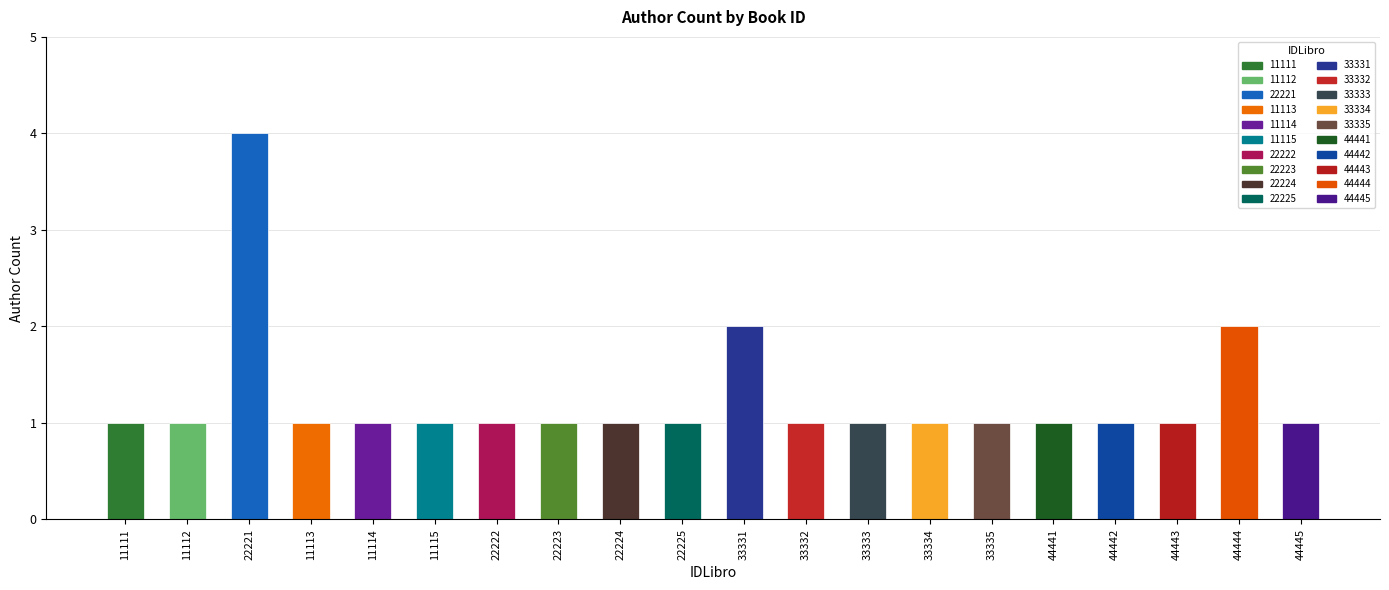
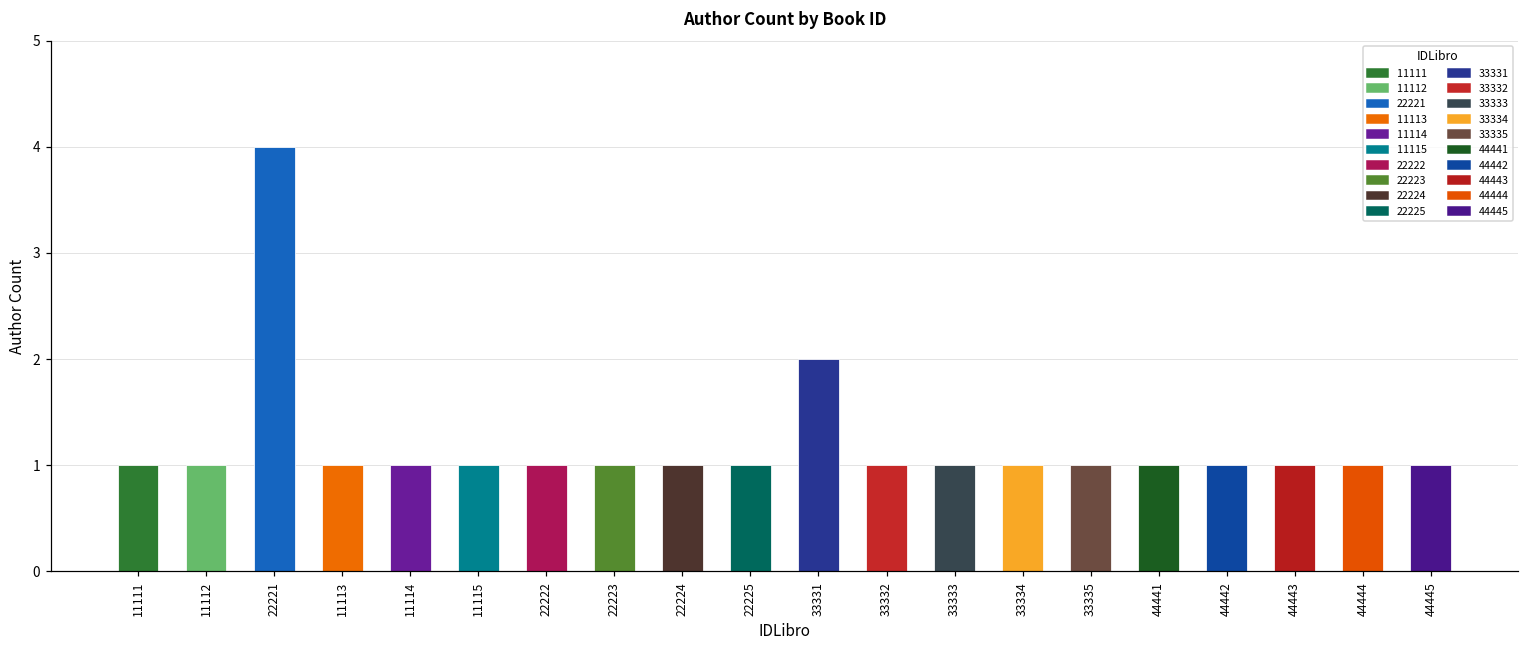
  {
    "11111": 1,
    "11112": 1,
    "22221": 4,
    "11113": 1,
    "11114": 1,
    "11115": 1,
    "22222": 1,
    "22223": 1,
    "22224": 1,
    "22225": 1,
    "33331": 2,
    "33332": 1,
    "33333": 1,
    "33334": 1,
    "33335": 1,
    "44441": 1,
    "44442": 1,
    "44443": 1,
-   "44444": 2,
+   "44444": 1,
    "44445": 1
  }
